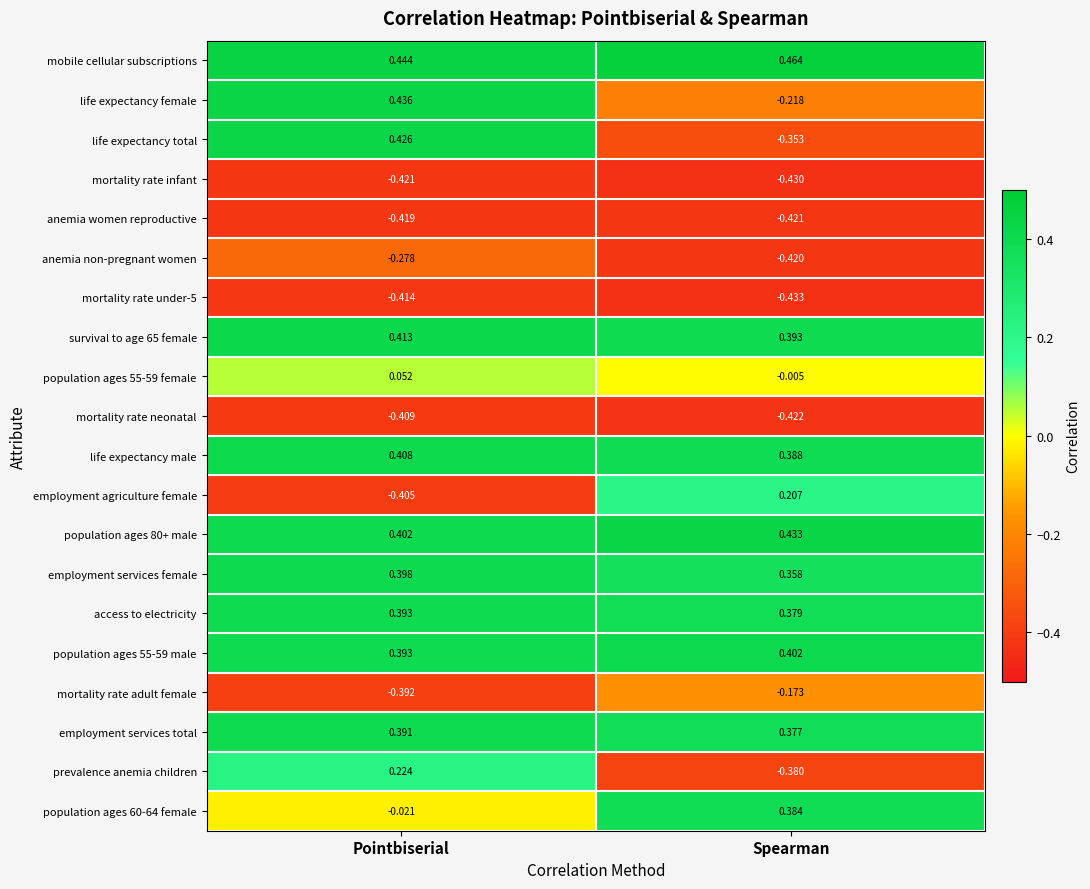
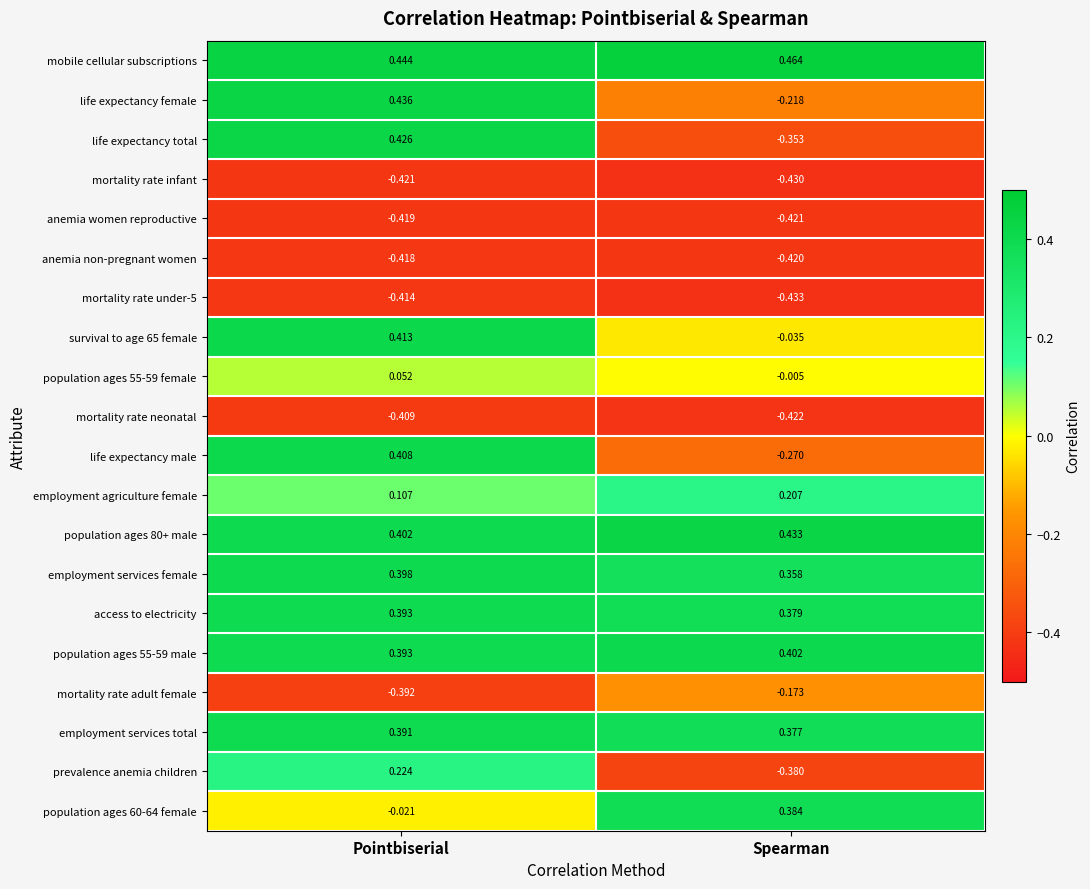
  {
    "mobile cellular subscriptions": {
      "Pointbiserial": 0.444,
      "Spearman": 0.464
    },
    "life expectancy female": {
      "Pointbiserial": 0.436,
      "Spearman": -0.218
    },
    "life expectancy total": {
      "Pointbiserial": 0.426,
      "Spearman": -0.353
    },
    "mortality rate infant": {
      "Pointbiserial": -0.421,
      "Spearman": -0.430
    },
    "anemia women reproductive": {
      "Pointbiserial": -0.419,
      "Spearman": -0.421
    },
    "anemia non-pregnant women": {
-     "Pointbiserial": -0.278,
+     "Pointbiserial": -0.418,
      "Spearman": -0.420
    },
    "mortality rate under-5": {
      "Pointbiserial": -0.414,
      "Spearman": -0.433
    },
    "survival to age 65 female": {
      "Pointbiserial": 0.413,
-     "Spearman": 0.393
+     "Spearman": -0.035
    },
    "population ages 55-59 female": {
      "Pointbiserial": 0.052,
      "Spearman": -0.005
    },
    "mortality rate neonatal": {
      "Pointbiserial": -0.409,
      "Spearman": -0.422
    },
    "life expectancy male": {
      "Pointbiserial": 0.408,
-     "Spearman": 0.388
+     "Spearman": -0.270
    },
    "employment agriculture female": {
-     "Pointbiserial": -0.405,
+     "Pointbiserial": 0.107,
      "Spearman": 0.207
    },
    "population ages 80+ male": {
      "Pointbiserial": 0.402,
      "Spearman": 0.433
    },
    "employment services female": {
      "Pointbiserial": 0.398,
      "Spearman": 0.358
    },
    "access to electricity": {
      "Pointbiserial": 0.393,
      "Spearman": 0.379
    },
    "population ages 55-59 male": {
      "Pointbiserial": 0.393,
      "Spearman": 0.402
    },
    "mortality rate adult female": {
      "Pointbiserial": -0.392,
      "Spearman": -0.173
    },
    "employment services total": {
      "Pointbiserial": 0.391,
      "Spearman": 0.377
    },
    "prevalence anemia children": {
      "Pointbiserial": 0.224,
      "Spearman": -0.380
    },
    "population ages 60-64 female": {
      "Pointbiserial": -0.021,
      "Spearman": 0.384
    }
  }
